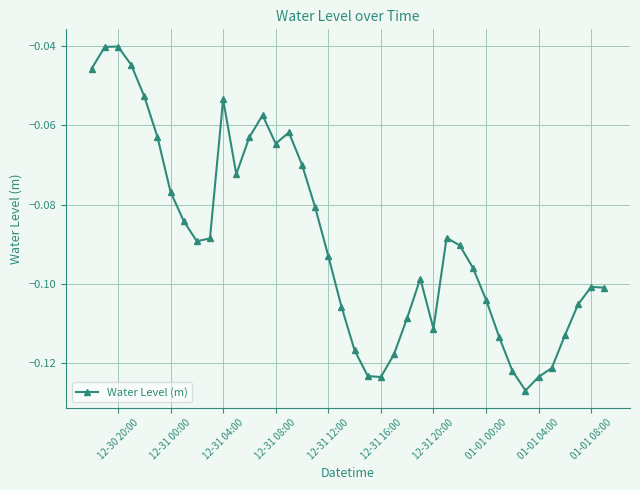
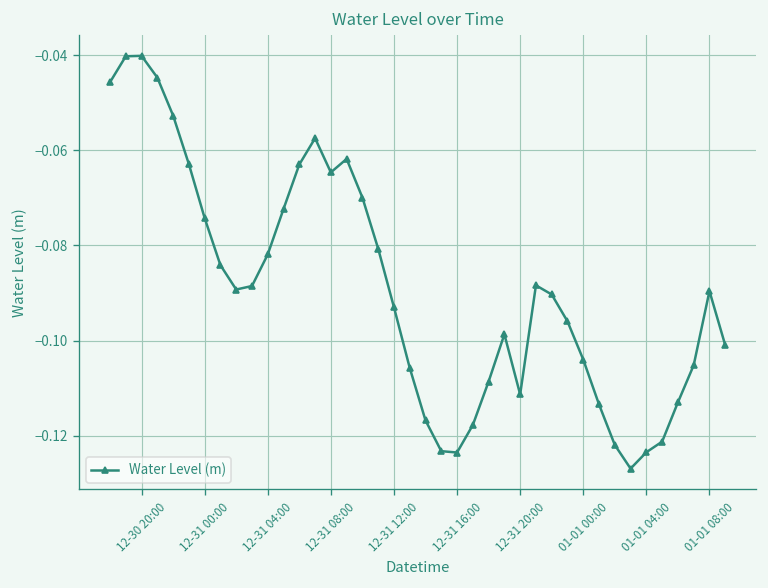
  {
    "12-30 20:00": -0.040,
-   "12-31 00:00": -0.077,
-   "12-31 04:00": -0.053,
+   "12-31 00:00": -0.074,
+   "12-31 04:00": -0.082,
    "12-31 08:00": -0.065,
    "12-31 12:00": -0.093,
    "12-31 16:00": -0.124,
    "12-31 20:00": -0.111,
    "01-01 00:00": -0.104,
    "01-01 04:00": -0.123,
-   "01-01 08:00": -0.101
+   "01-01 08:00": -0.090
  }
